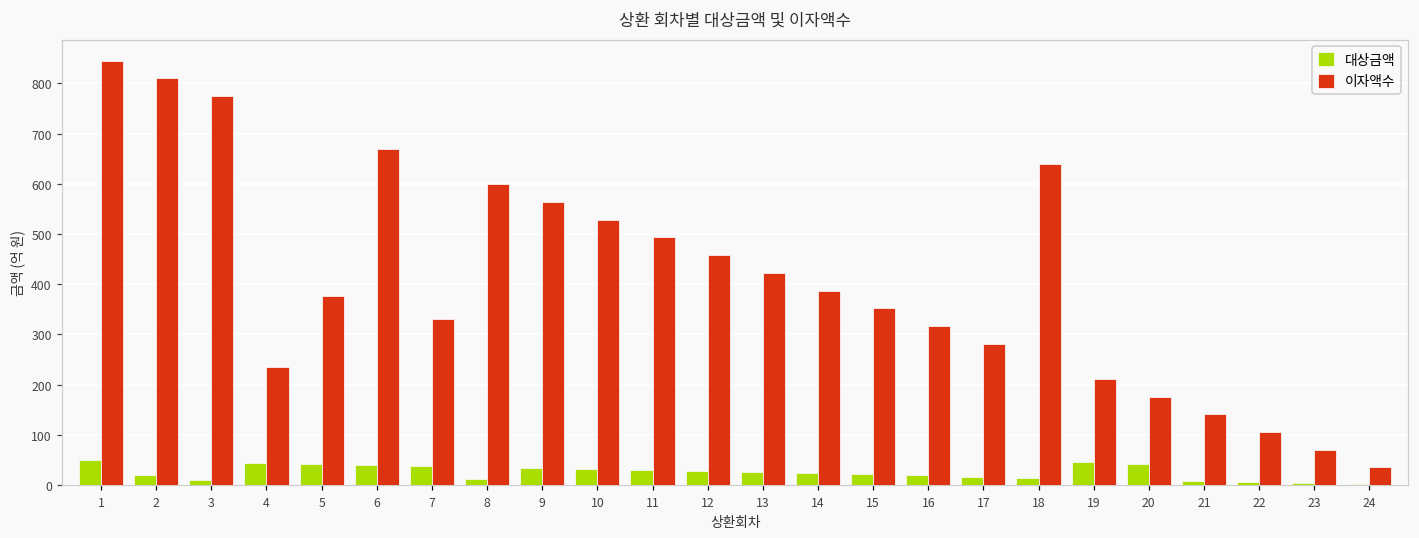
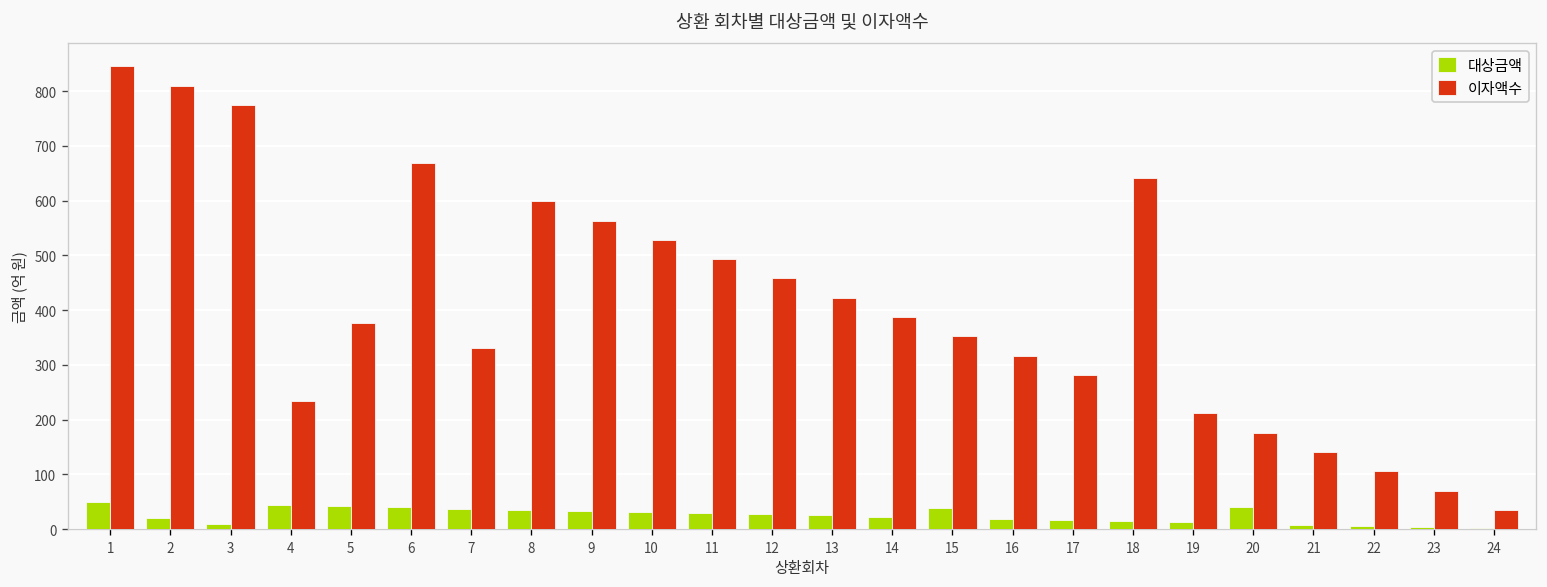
  {
    "대상금액": {
      "1": 50,
      "2": 20,
      "3": 10,
      "4": 40,
      "5": 40,
      "6": 40,
      "7": 40,
-     "8": 10,
+     "8": 40,
      "9": 30,
      "10": 30,
      "11": 30,
      "12": 30,
      "13": 30,
      "14": 20,
-     "15": 20,
+     "15": 40,
      "16": 20,
      "17": 20,
      "18": 10,
-     "19": 50,
+     "19": 10,
      "20": 40,
      "21": 10,
      "22": 10
    },
    "이자액수": {
      "1": 850,
      "2": 810,
      "3": 770,
      "4": 230,
      "5": 380,
      "6": 670,
      "7": 330,
      "8": 600,
      "9": 560,
      "10": 530,
      "11": 490,
      "12": 460,
      "13": 420,
      "14": 390,
      "15": 350,
      "16": 320,
      "17": 280,
      "18": 640,
      "19": 210,
      "20": 180,
      "21": 140,
      "22": 110,
      "23": 70,
      "24": 40
    }
  }
